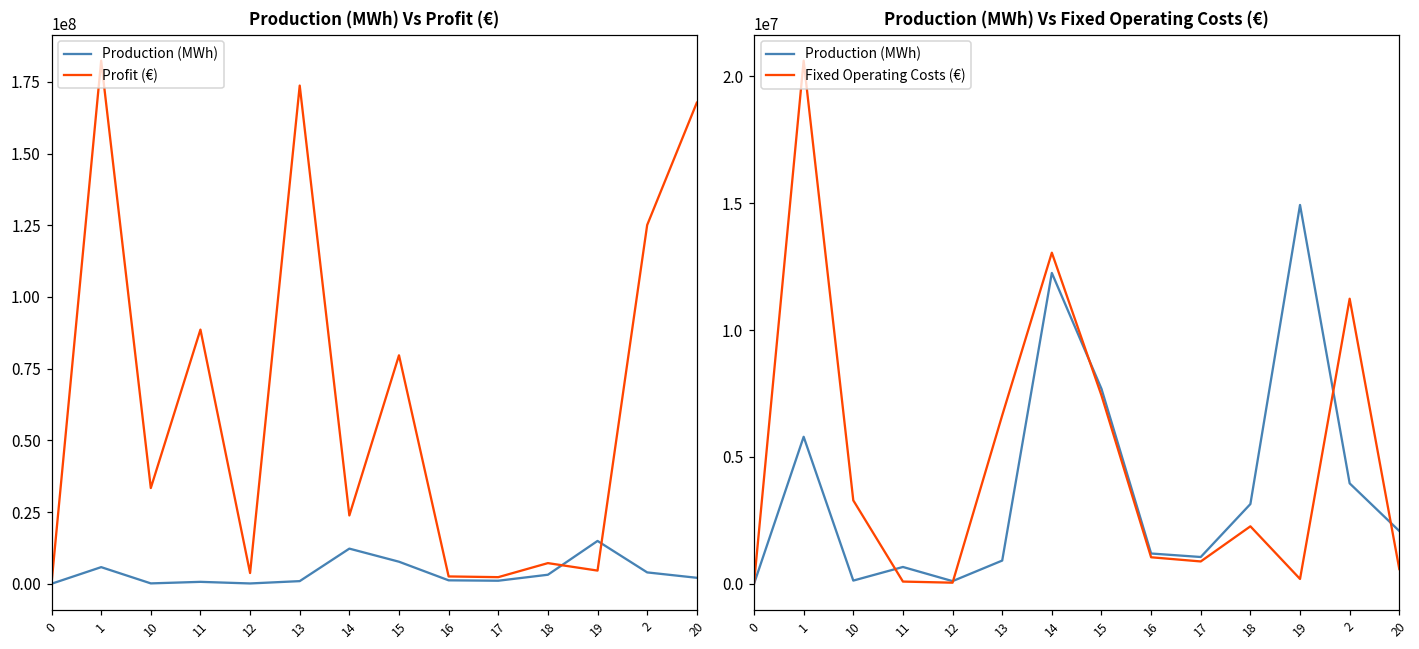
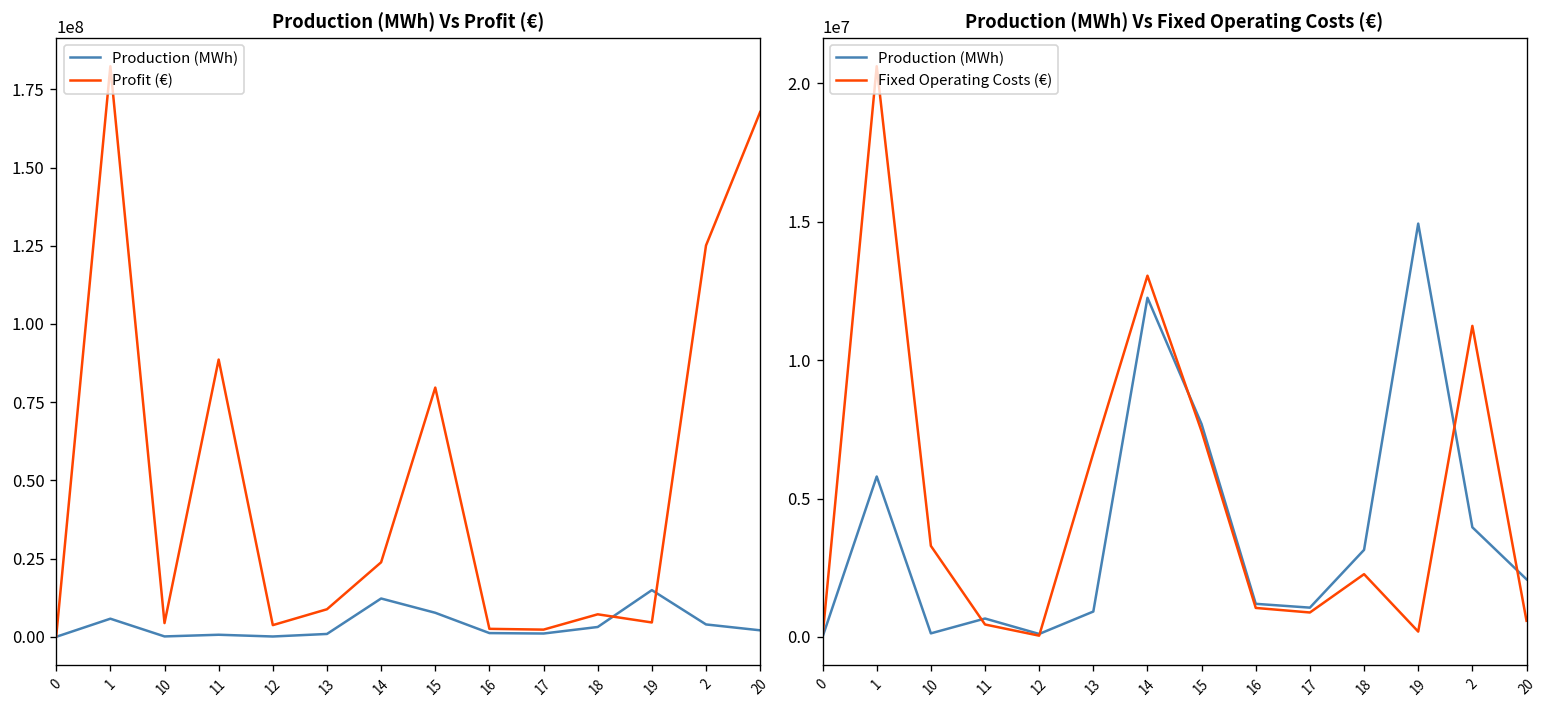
  {
    "Production (MWh) Vs Profit (€)": {
      "Production (MWh)": {
        "1": 6000000,
        "10": 0,
        "11": 1000000,
        "12": 0,
        "13": 1000000,
        "14": 12000000,
        "15": 8000000,
        "16": 1000000,
        "17": 1000000,
        "18": 3000000,
        "19": 15000000,
        "2": 4000000,
        "20": 2000000
      },
      "Profit (€)": {
-       "10": 33000000,
+       "10": 4000000,
        "11": 89000000,
        "12": 4000000,
-       "13": 174000000,
+       "13": 9000000,
        "14": 24000000,
        "15": 80000000,
        "16": 3000000,
        "17": 2000000,
        "18": 7000000,
        "19": 5000000,
        "2": 125000000,
        "20": 168000000
      }
    },
    "Production (MWh) Vs Fixed Operating Costs (€)": {
      "Production (MWh)": {
        "1": 5800000,
        "10": 100000,
        "11": 700000,
        "13": 900000,
        "14": 12300000,
        "15": 7700000,
        "16": 1200000,
        "17": 1100000,
        "18": 3100000,
        "19": 14900000,
        "2": 4000000,
        "20": 2100000
      },
      "Fixed Operating Costs (€)": {
        "10": 3300000,
-       "11": 100000,
+       "11": 500000,
        "13": 6600000,
        "14": 13100000,
        "15": 7400000,
        "16": 1000000,
        "17": 900000,
        "18": 2300000,
        "19": 200000,
        "2": 11200000,
        "20": 600000
      }
    }
  }
